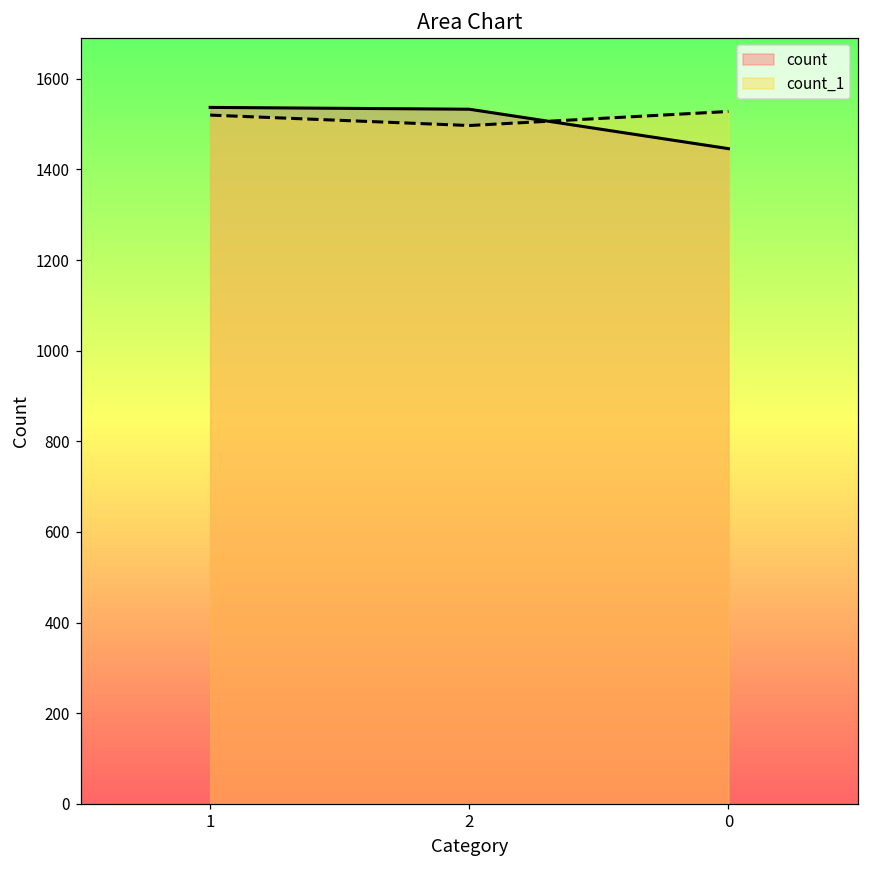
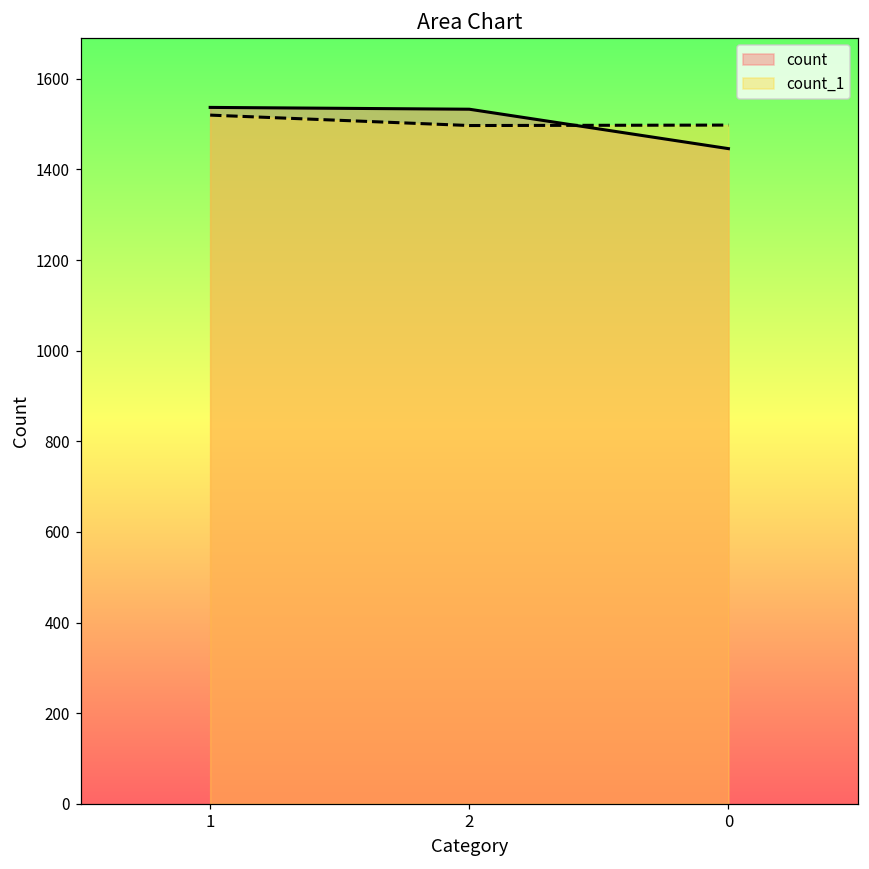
  {
    "count": {
      "1": 1540,
      "2": 1530,
      "0": 1450
    },
    "count_1": {
      "1": 1520,
      "2": 1500,
-     "0": 1530
+     "0": 1500
    }
  }
